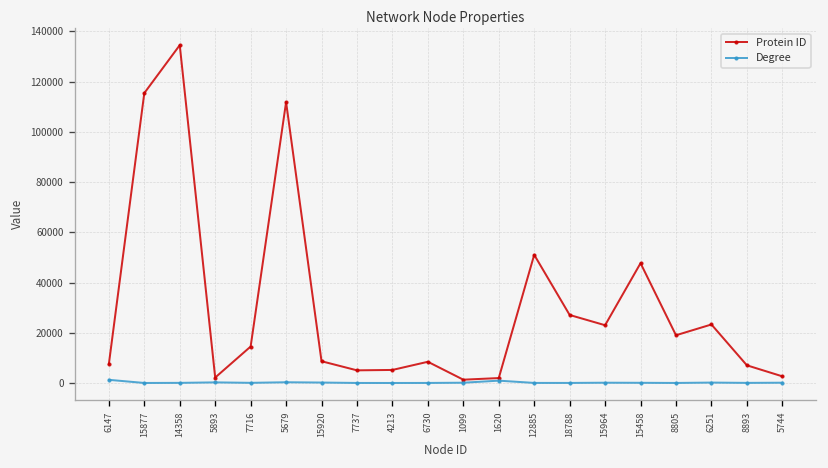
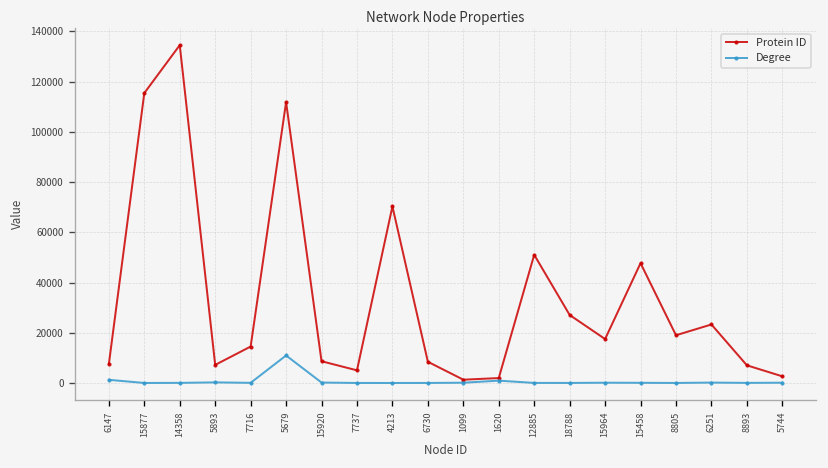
  {
    "Protein ID": {
      "6147": 8000,
      "15877": 115000,
      "14358": 134000,
-     "5893": 2000,
+     "5893": 7000,
      "7716": 15000,
      "5679": 112000,
      "15920": 9000,
      "7737": 5000,
-     "4213": 5000,
+     "4213": 70000,
      "6730": 8000,
      "12885": 51000,
      "18788": 27000,
-     "15964": 23000,
+     "15964": 17000,
      "15458": 48000,
      "8805": 19000,
      "6251": 23000,
      "8893": 7000,
      "5744": 3000
    },
    "Degree": {
      "6147": 1000,
      "15877": 0,
      "14358": 0,
      "5893": 0,
      "7716": 0,
-     "5679": 0,
+     "5679": 11000,
      "15920": 0,
      "7737": 0,
      "4213": 0,
      "6730": 0,
      "12885": 0,
      "18788": 0,
      "15964": 0,
      "15458": 0,
      "8805": 0,
      "6251": 0,
      "8893": 0,
      "5744": 0
    }
  }
